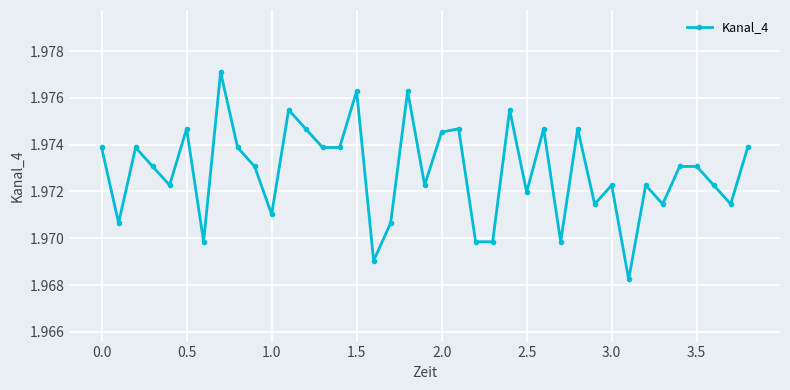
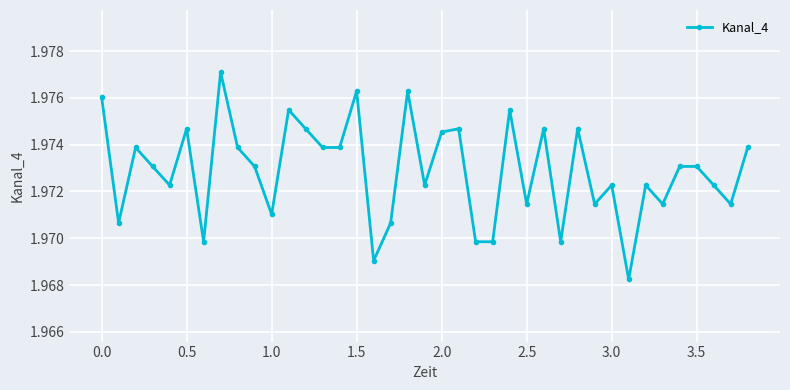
  {
-   "0.0": 1.9739,
+   "0.0": 1.9760,
    "0.5": 1.9747,
    "1.0": 1.9710,
    "1.5": 1.9763,
    "2.0": 1.9745,
-   "2.5": 1.9720,
+   "2.5": 1.9715,
    "3.0": 1.9723,
    "3.5": 1.9731
  }
